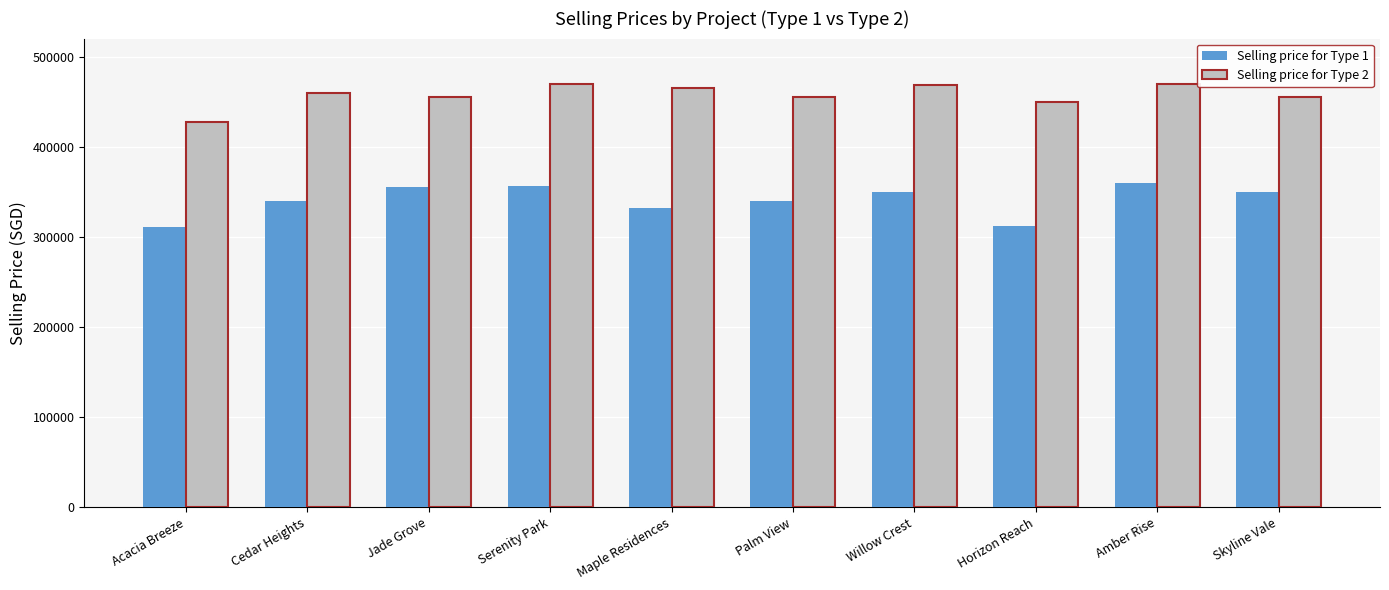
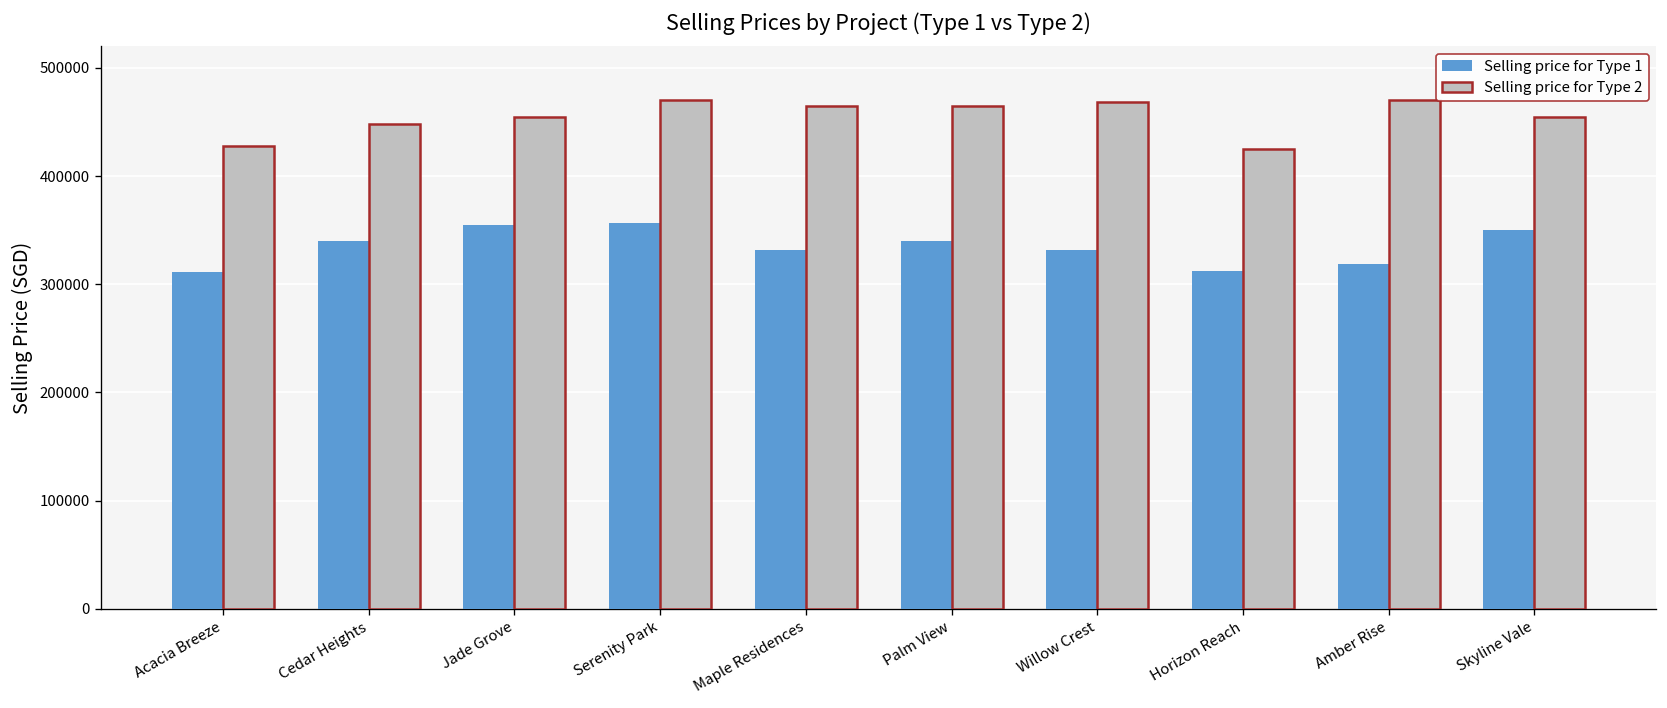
  {
    "Selling price for Type 1": {
      "Acacia Breeze": 310000,
      "Cedar Heights": 340000,
      "Jade Grove": 360000,
      "Serenity Park": 360000,
      "Maple Residences": 330000,
      "Palm View": 340000,
-     "Willow Crest": 350000,
+     "Willow Crest": 330000,
      "Horizon Reach": 310000,
-     "Amber Rise": 360000,
+     "Amber Rise": 320000,
      "Skyline Vale": 350000
    },
    "Selling price for Type 2": {
      "Acacia Breeze": 430000,
-     "Cedar Heights": 460000,
+     "Cedar Heights": 450000,
      "Jade Grove": 460000,
      "Serenity Park": 470000,
      "Maple Residences": 470000,
-     "Palm View": 455000,
+     "Palm View": 464000,
      "Willow Crest": 470000,
-     "Horizon Reach": 450000,
+     "Horizon Reach": 430000,
      "Amber Rise": 470000,
      "Skyline Vale": 460000
    }
  }
